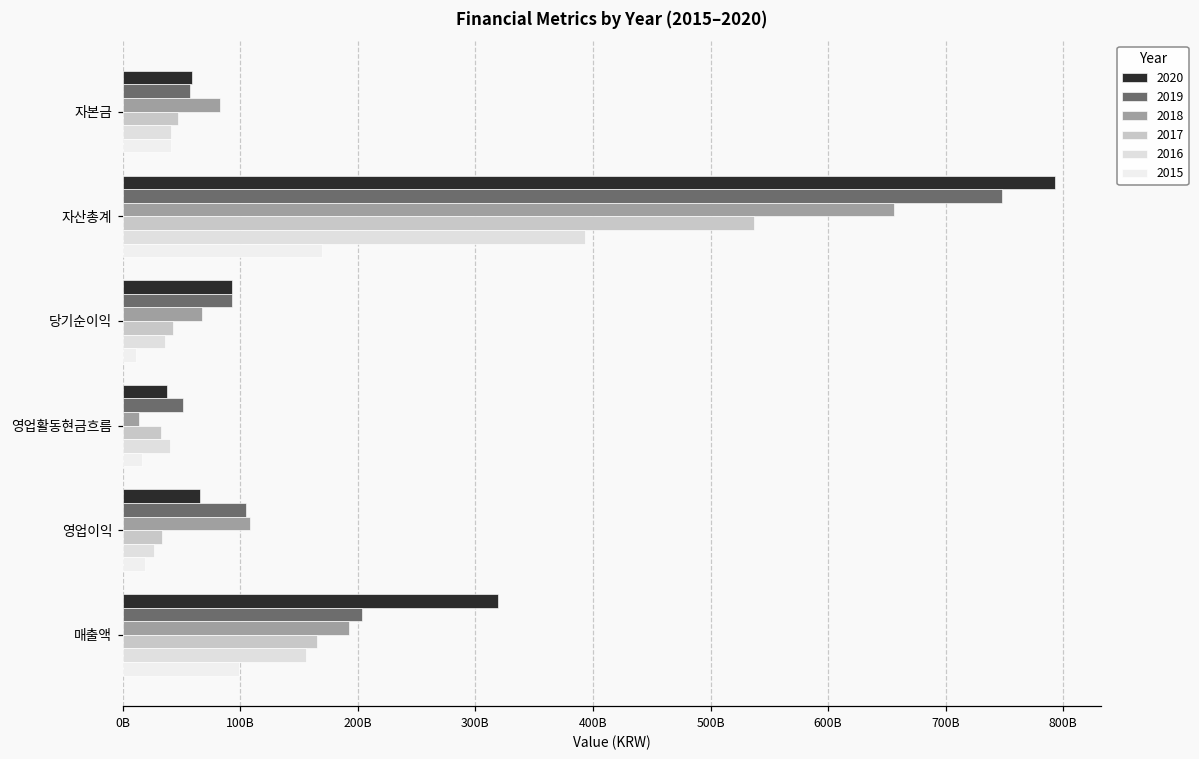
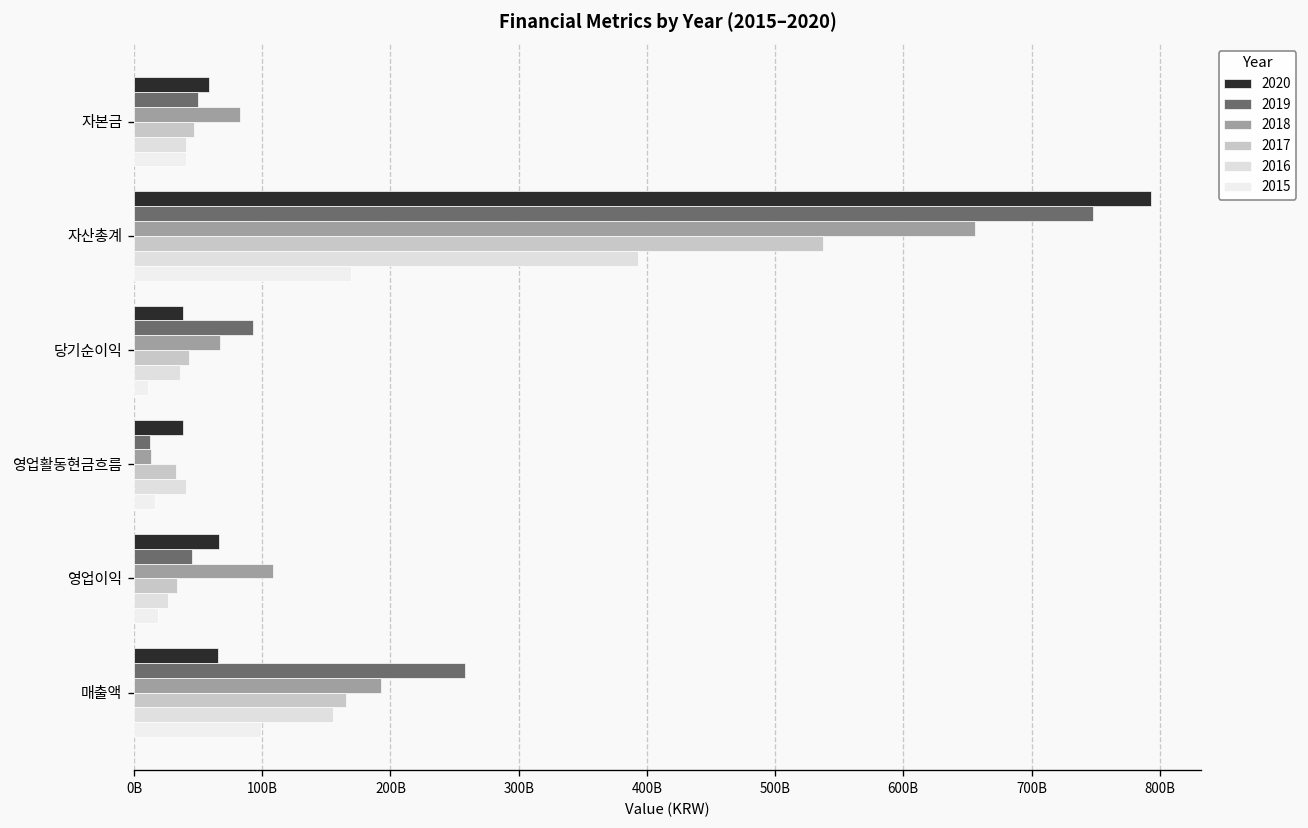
  {
    "2020": {
      "자본금": 59000000000,
      "자산총계": 793000000000,
-     "당기순이익": 93000000000,
+     "당기순이익": 38000000000,
      "영업활동현금흐름": 38000000000,
      "영업이익": 66000000000,
-     "매출액": 319000000000
+     "매출액": 66000000000
    },
    "2019": {
-     "자본금": 57000000000,
+     "자본금": 50000000000,
      "자산총계": 748000000000,
      "당기순이익": 93000000000,
-     "영업활동현금흐름": 51000000000,
-     "영업이익": 104000000000,
-     "매출액": 204000000000
+     "영업활동현금흐름": 13000000000,
+     "영업이익": 45000000000,
+     "매출액": 258000000000
    },
    "2018": {
      "자본금": 82000000000,
      "자산총계": 656000000000,
      "당기순이익": 67000000000,
      "영업활동현금흐름": 13000000000,
      "영업이익": 108000000000,
      "매출액": 193000000000
    }
  }
